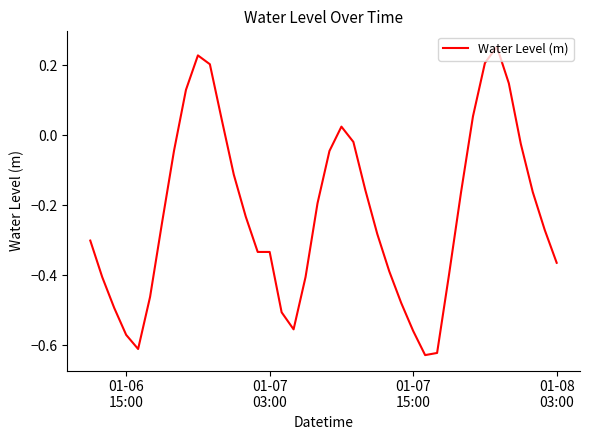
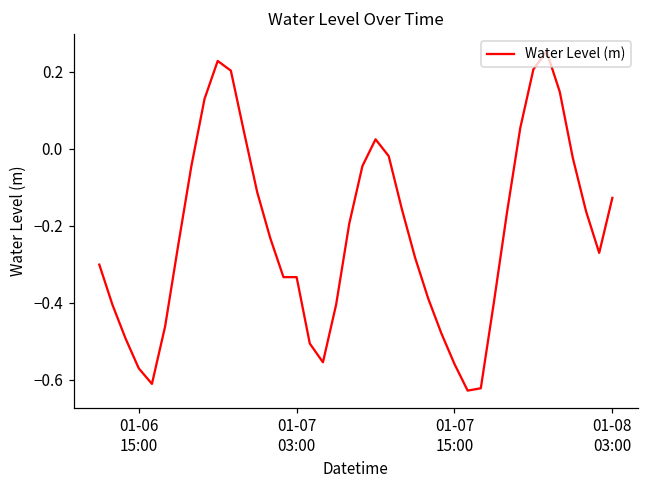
  {
    "01-06 15:00": -0.57,
    "01-07 03:00": -0.33,
    "01-07 15:00": -0.56,
-   "01-08 03:00": -0.36
+   "01-08 03:00": -0.13
  }
